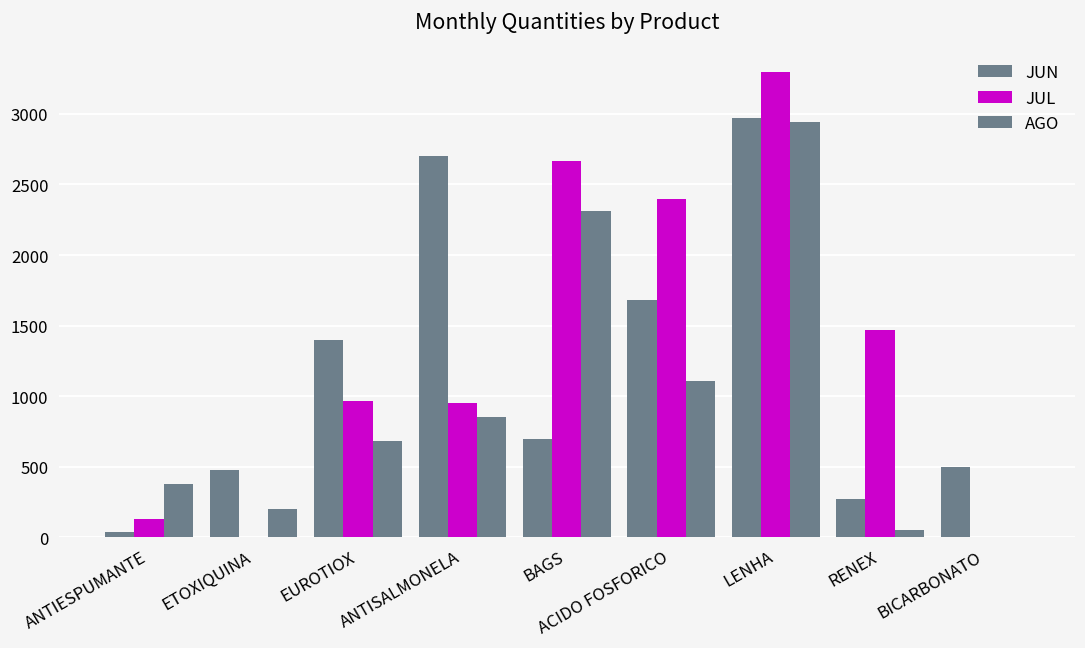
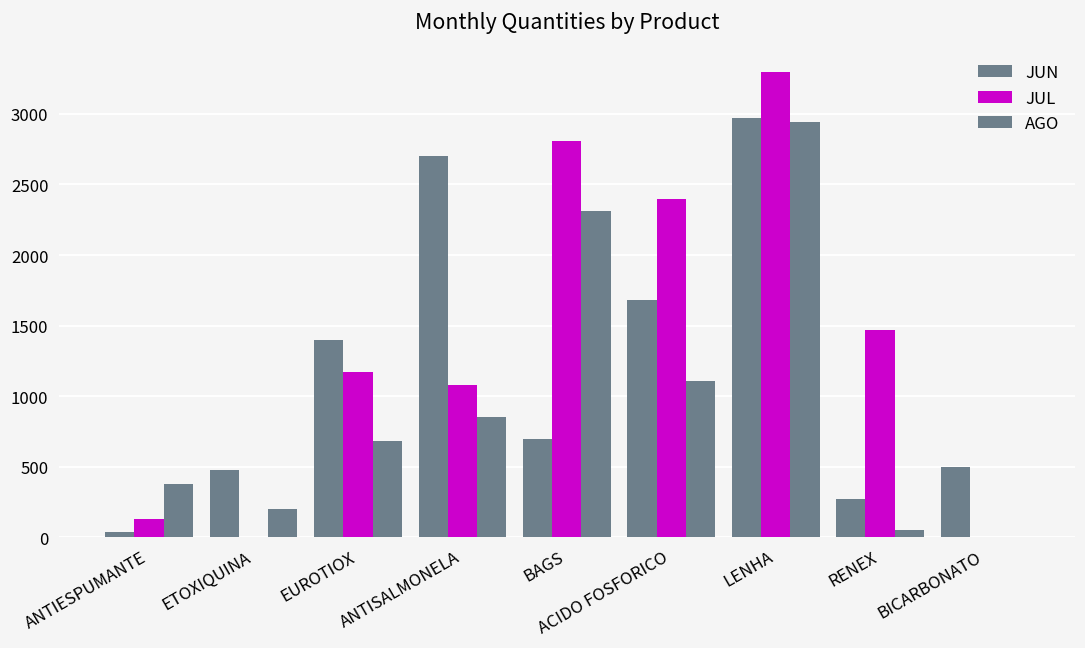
  {
    "JUL": {
      "ANTIESPUMANTE": 130,
      "ETOXIQUINA": 0,
-     "EUROTIOX": 970,
-     "ANTISALMONELA": 950,
-     "BAGS": 2670,
+     "EUROTIOX": 1170,
+     "ANTISALMONELA": 1080,
+     "BAGS": 2810,
      "ACIDO FOSFORICO": 2400,
      "LENHA": 3290,
      "RENEX": 1470,
      "BICARBONATO": 0
    }
  }
